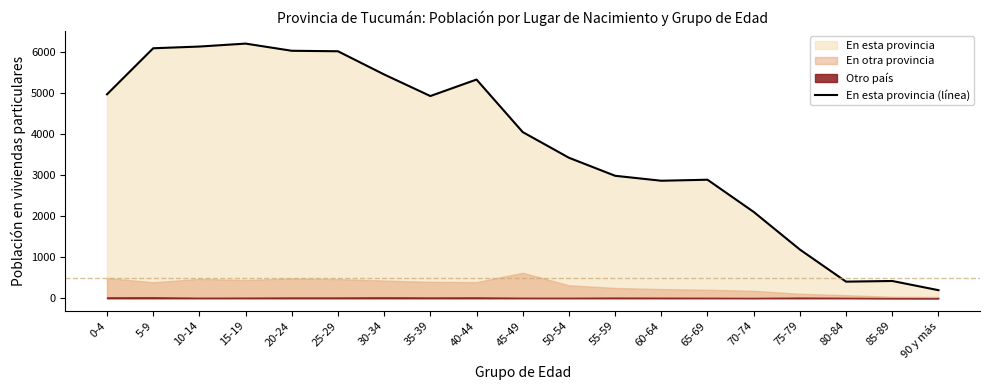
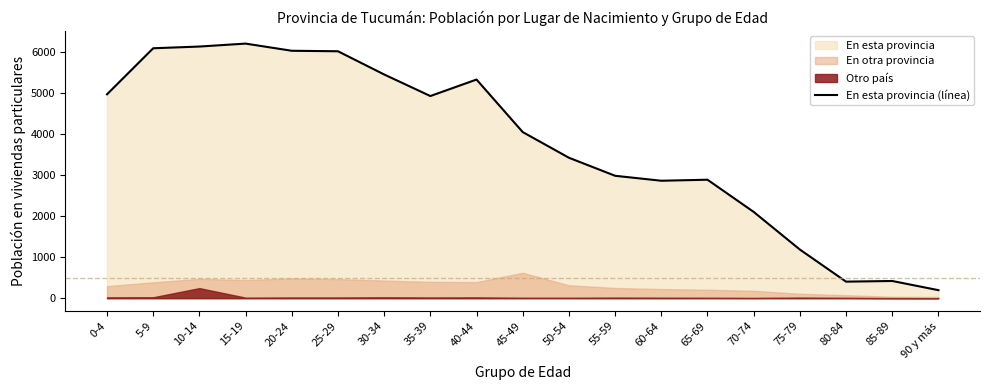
  {
    "En esta provincia": {
      "0-4": 5000,
      "5-9": 6100,
      "10-14": 6100,
      "15-19": 6200,
      "20-24": 6000,
      "25-29": 6000,
      "30-34": 5500,
      "35-39": 4900,
      "40-44": 5300,
      "45-49": 4100,
      "50-54": 3400,
      "55-59": 3000,
      "60-64": 2900,
      "65-69": 2900,
      "70-74": 2100,
      "75-79": 1200,
      "80-84": 400,
      "85-89": 400,
      "90 y más": 200
    },
    "En otra provincia": {
-     "0-4": 500,
+     "0-4": 300,
      "5-9": 400,
      "10-14": 500,
      "15-19": 400,
      "20-24": 500,
      "25-29": 500,
      "30-34": 400,
      "35-39": 400,
      "40-44": 400,
      "45-49": 600,
      "50-54": 300,
      "55-59": 300,
      "60-64": 200,
      "65-69": 200,
      "70-74": 200,
      "75-79": 100,
      "80-84": 100
    },
    "Otro país": {
-     "10-14": 0
+     "10-14": 200
    }
  }
